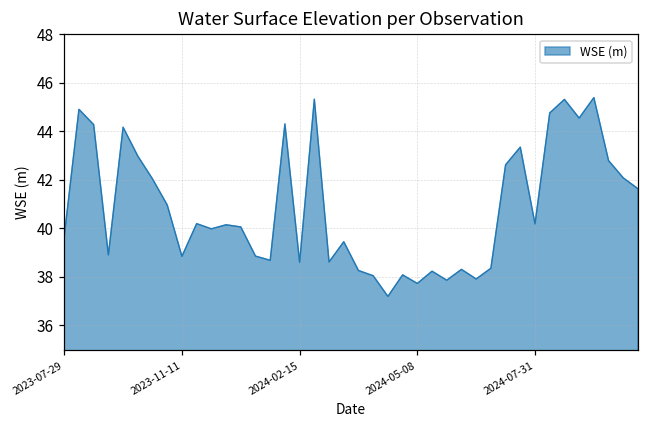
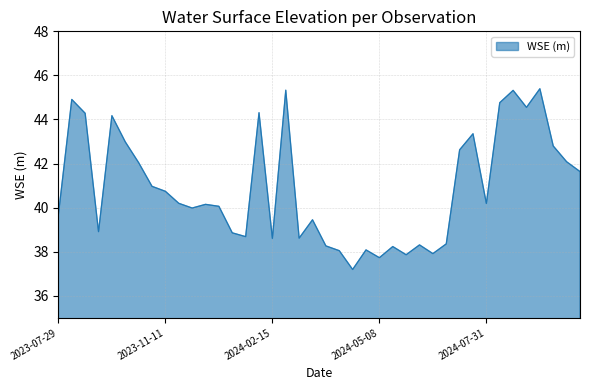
  {
    "2023-07-29": 39.7,
-   "2023-11-11": 38.8,
+   "2023-11-11": 40.7,
    "2024-02-15": 38.6,
    "2024-05-08": 37.7,
    "2024-07-31": 40.2
  }
